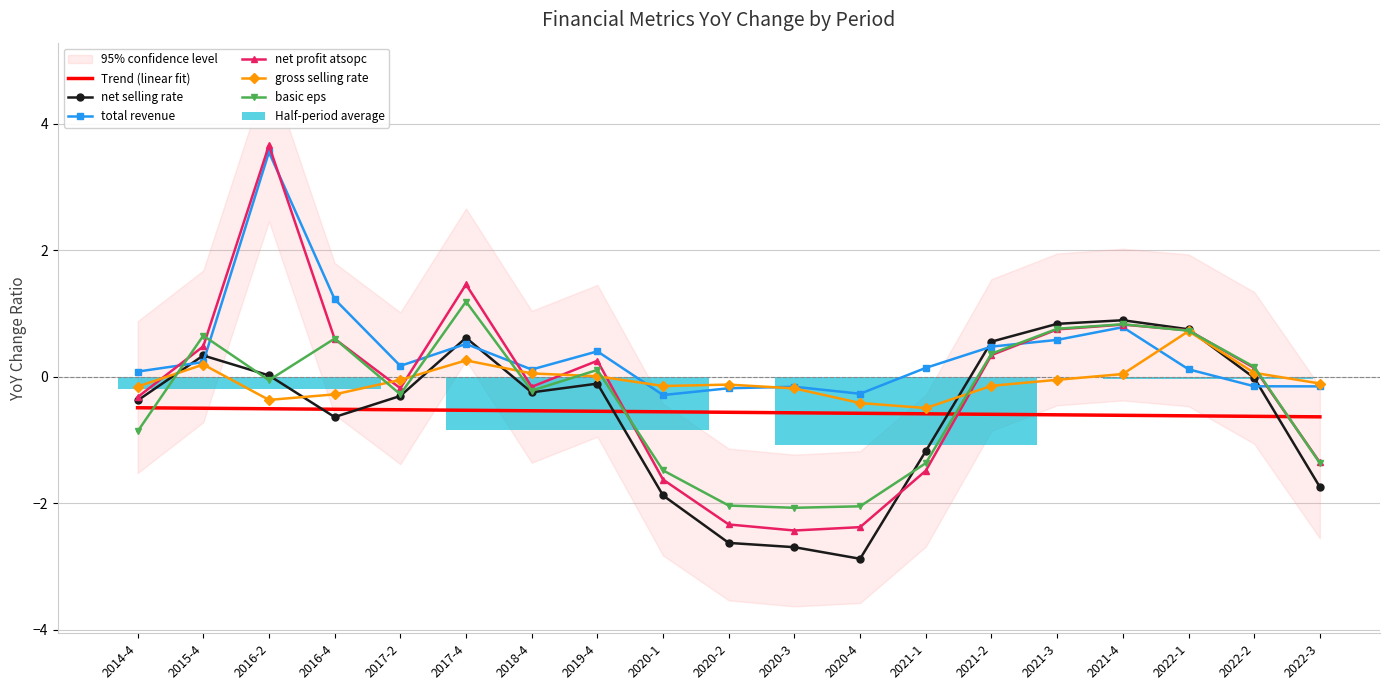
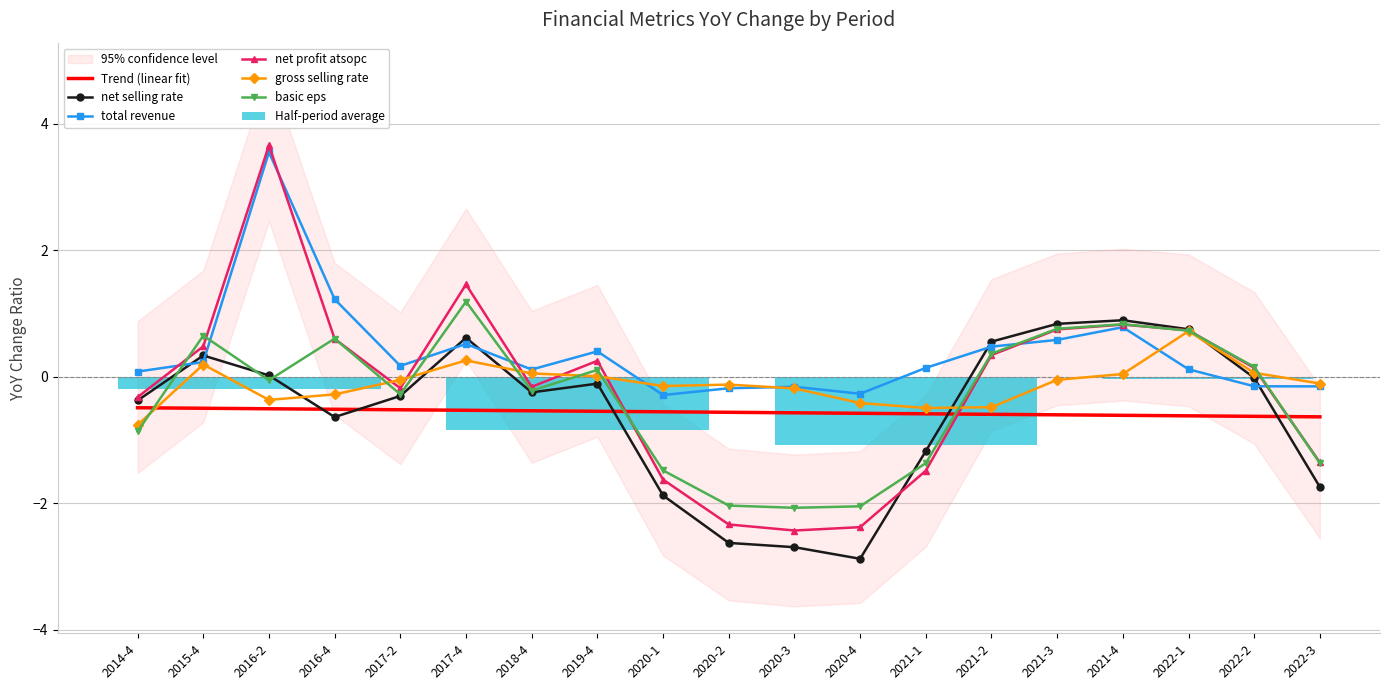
  {
    "Trend (linear fit)": {
      "2014-4": -0.5,
      "2015-4": -0.5,
      "2016-2": -0.5,
      "2016-4": -0.5,
      "2017-2": -0.5,
      "2017-4": -0.5,
      "2018-4": -0.5,
      "2019-4": -0.5,
      "2020-1": -0.6,
      "2020-2": -0.6,
      "2020-3": -0.6,
      "2020-4": -0.6,
      "2021-1": -0.6,
      "2021-2": -0.6,
      "2021-3": -0.6,
      "2021-4": -0.6,
      "2022-1": -0.6,
      "2022-2": -0.6,
      "2022-3": -0.6
    },
    "net selling rate": {
      "2014-4": -0.4,
      "2015-4": 0.3,
      "2016-2": 0.0,
      "2016-4": -0.6,
      "2017-4": 0.6,
      "2019-4": -0.1,
      "2020-1": -1.9,
      "2020-2": -2.6,
      "2020-3": -2.7,
      "2020-4": -2.9,
      "2021-1": -1.2,
      "2021-2": 0.6,
      "2021-3": 0.8,
      "2021-4": 0.9,
      "2022-2": 0.0,
      "2022-3": -1.7
    },
    "net profit atsopc": {
      "2014-4": -0.3,
      "2015-4": 0.5,
      "2016-2": 3.7,
      "2017-2": -0.2,
      "2017-4": 1.5,
      "2018-4": -0.2,
      "2019-4": 0.3,
      "2020-1": -1.6,
      "2020-2": -2.3,
      "2020-3": -2.4,
      "2020-4": -2.4,
      "2021-1": -1.5
    },
    "gross selling rate": {
-     "2014-4": -0.2,
+     "2014-4": -0.8,
      "2016-2": -0.4,
      "2016-4": -0.3,
      "2017-2": 0.0,
      "2017-4": 0.3,
      "2018-4": 0.1,
      "2019-4": 0.0,
      "2020-1": -0.1,
      "2020-2": -0.1,
      "2020-4": -0.4,
      "2021-1": -0.5,
-     "2021-2": -0.1,
+     "2021-2": -0.5,
      "2021-3": 0.0,
      "2021-4": 0.0,
      "2022-2": 0.1,
      "2022-3": -0.1
    },
    "basic eps": {
      "2014-4": -0.9,
      "2015-4": 0.7,
      "2016-2": -0.1,
      "2017-4": 1.2,
      "2019-4": 0.1,
      "2020-1": -1.5,
      "2020-2": -2.0,
      "2020-3": -2.1,
      "2020-4": -2.0,
      "2021-1": -1.4
    }
  }
